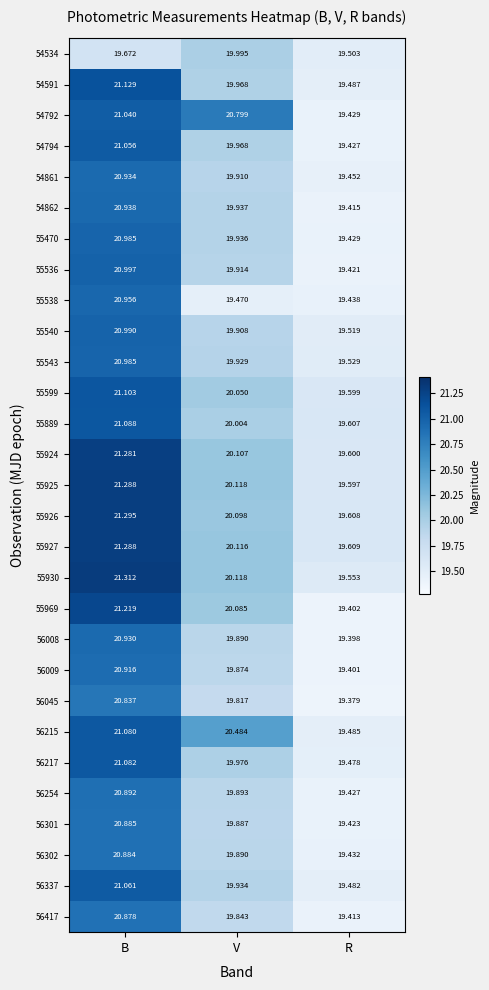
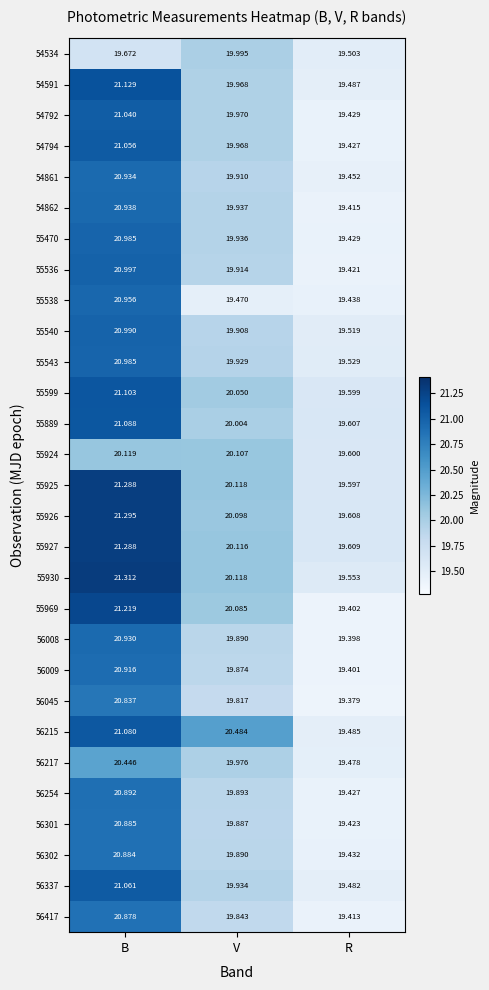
  {
    "54534": {
      "B": 19.672,
      "V": 19.995,
      "R": 19.503
    },
    "54591": {
      "B": 21.129,
      "V": 19.968,
      "R": 19.487
    },
    "54792": {
      "B": 21.040,
-     "V": 20.799,
+     "V": 19.970,
      "R": 19.429
    },
    "54794": {
      "B": 21.056,
      "V": 19.968,
      "R": 19.427
    },
    "54861": {
      "B": 20.934,
      "V": 19.910,
      "R": 19.452
    },
    "54862": {
      "B": 20.938,
      "V": 19.937,
      "R": 19.415
    },
    "55470": {
      "B": 20.985,
      "V": 19.936,
      "R": 19.429
    },
    "55536": {
      "B": 20.997,
      "V": 19.914,
      "R": 19.421
    },
    "55538": {
      "B": 20.956,
      "V": 19.470,
      "R": 19.438
    },
    "55540": {
      "B": 20.990,
      "V": 19.908,
      "R": 19.519
    },
    "55543": {
      "B": 20.985,
      "V": 19.929,
      "R": 19.529
    },
    "55599": {
      "B": 21.103,
      "V": 20.050,
      "R": 19.599
    },
    "55889": {
      "B": 21.088,
      "V": 20.004,
      "R": 19.607
    },
    "55924": {
-     "B": 21.281,
+     "B": 20.119,
      "V": 20.107,
      "R": 19.600
    },
    "55925": {
      "B": 21.288,
      "V": 20.118,
      "R": 19.597
    },
    "55926": {
      "B": 21.295,
      "V": 20.098,
      "R": 19.608
    },
    "55927": {
      "B": 21.288,
      "V": 20.116,
      "R": 19.609
    },
    "55930": {
      "B": 21.312,
      "V": 20.118,
      "R": 19.553
    },
    "55969": {
      "B": 21.219,
      "V": 20.085,
      "R": 19.402
    },
    "56008": {
      "B": 20.930,
      "V": 19.890,
      "R": 19.398
    },
    "56009": {
      "B": 20.916,
      "V": 19.874,
      "R": 19.401
    },
    "56045": {
      "B": 20.837,
      "V": 19.817,
      "R": 19.379
    },
    "56215": {
      "B": 21.080,
      "V": 20.484,
      "R": 19.485
    },
    "56217": {
-     "B": 21.082,
+     "B": 20.446,
      "V": 19.976,
      "R": 19.478
    },
    "56254": {
      "B": 20.892,
      "V": 19.893,
      "R": 19.427
    },
    "56301": {
      "B": 20.885,
      "V": 19.887,
      "R": 19.423
    },
    "56302": {
      "B": 20.884,
      "V": 19.890,
      "R": 19.432
    },
    "56337": {
      "B": 21.061,
      "V": 19.934,
      "R": 19.482
    },
    "56417": {
      "B": 20.878,
      "V": 19.843,
      "R": 19.413
    }
  }
